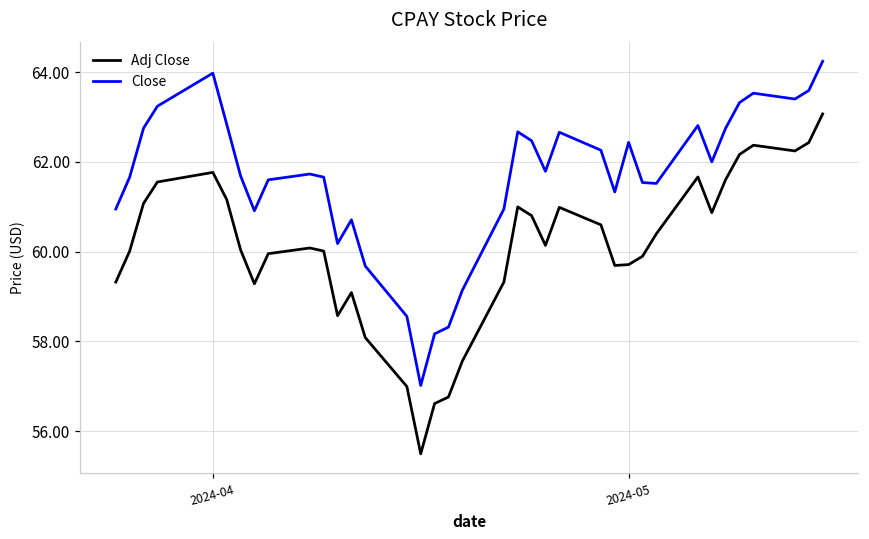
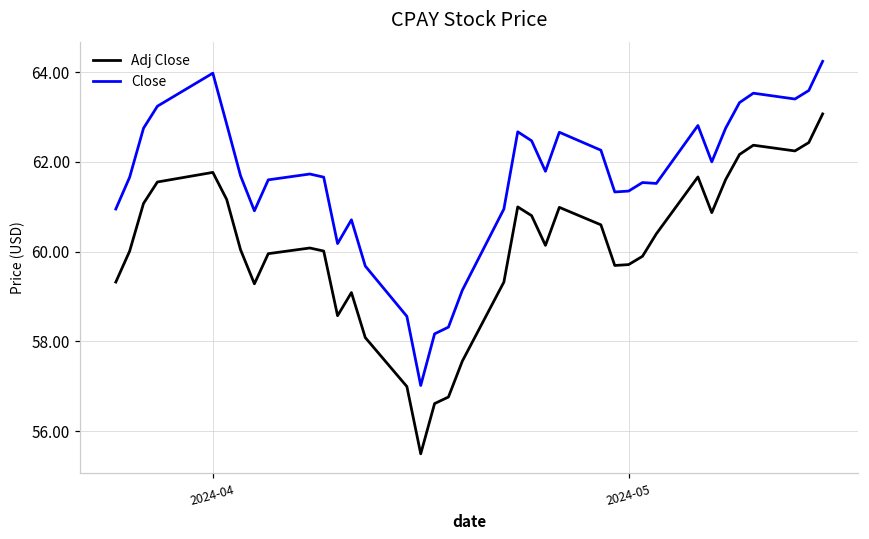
  {
    "Adj Close": {
      "2024-04": 61.8,
      "2024-05": 59.7
    },
    "Close": {
      "2024-04": 64.0,
-     "2024-05": 62.4
+     "2024-05": 61.3
    }
  }
